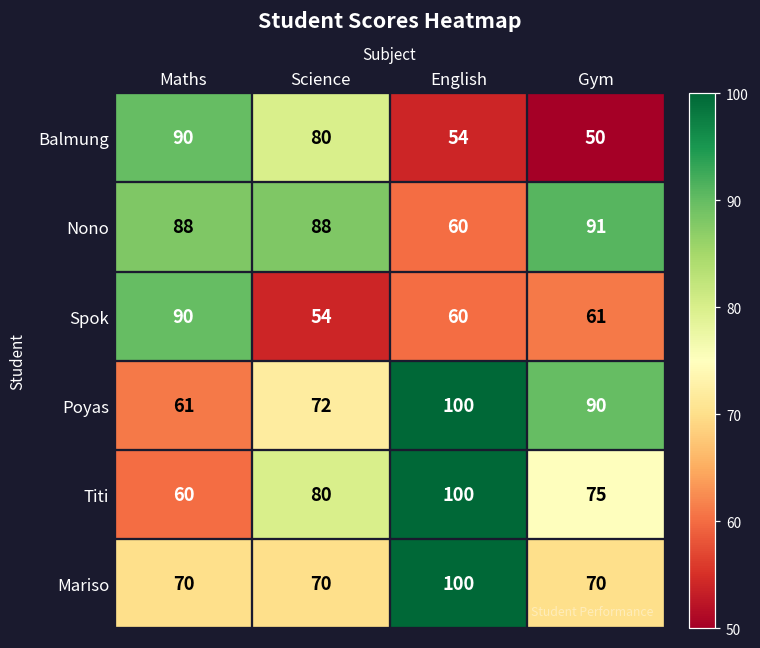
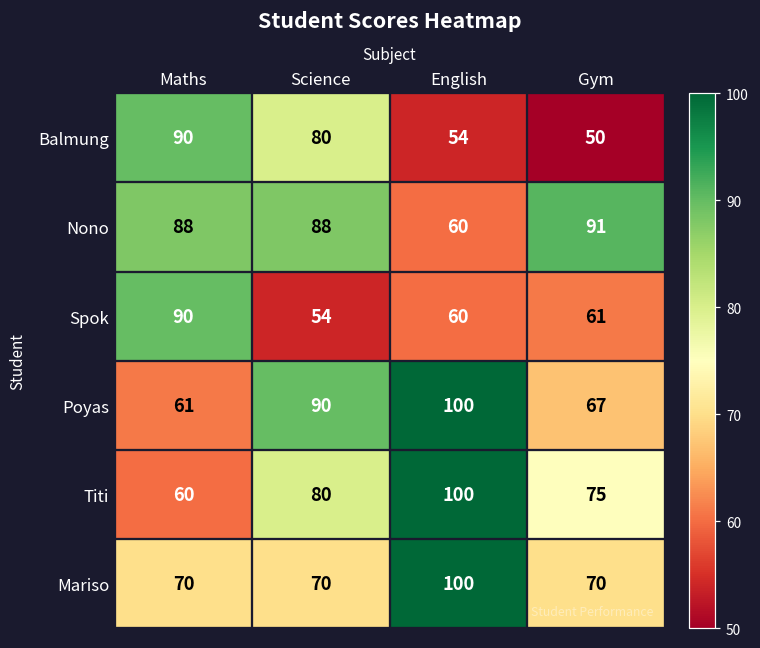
  {
    "Balmung": {
      "Maths": 90,
      "Science": 80,
      "English": 54,
      "Gym": 50
    },
    "Nono": {
      "Maths": 88,
      "Science": 88,
      "English": 60,
      "Gym": 91
    },
    "Spok": {
      "Maths": 90,
      "Science": 54,
      "English": 60,
      "Gym": 61
    },
    "Poyas": {
      "Maths": 61,
-     "Science": 72,
+     "Science": 90,
      "English": 100,
-     "Gym": 90
+     "Gym": 67
    },
    "Titi": {
      "Maths": 60,
      "Science": 80,
      "English": 100,
      "Gym": 75
    },
    "Mariso": {
      "Maths": 70,
      "Science": 70,
      "English": 100
    }
  }
